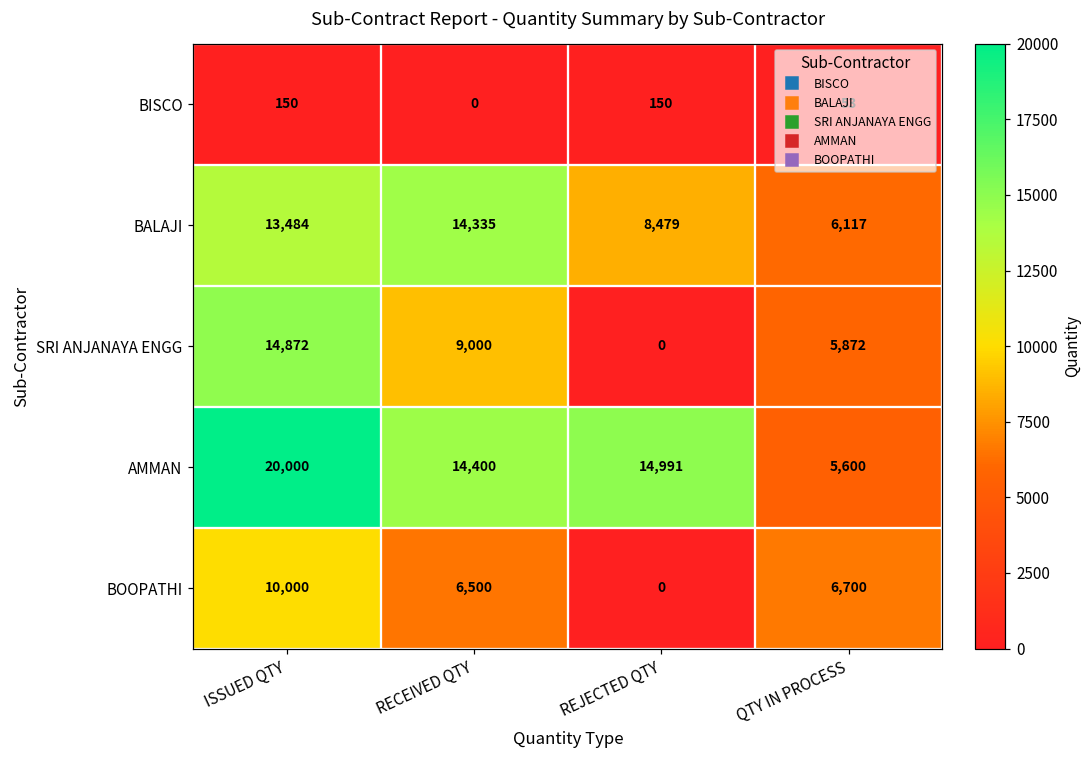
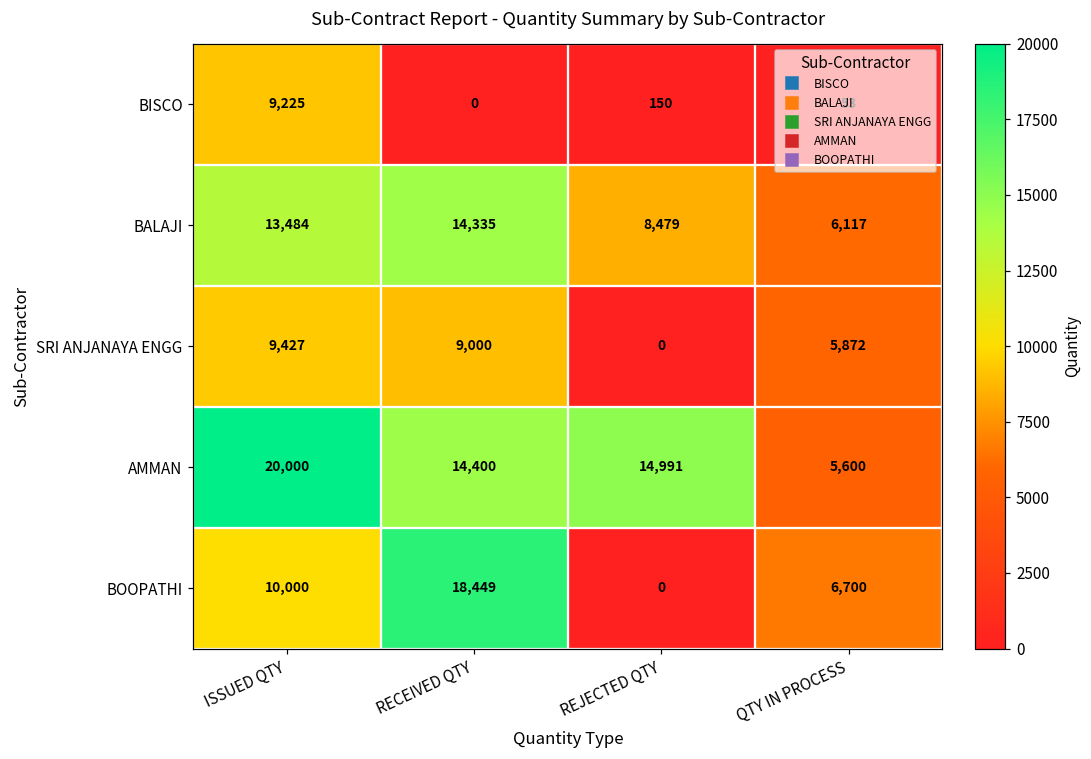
  {
    "BISCO": {
-     "ISSUED QTY": "150",
+     "ISSUED QTY": "9,225",
      "RECEIVED QTY": "0",
      "REJECTED QTY": "150"
    },
    "BALAJI": {
      "ISSUED QTY": "13,484",
      "RECEIVED QTY": "14,335",
      "REJECTED QTY": "8,479",
      "QTY IN PROCESS": "6,117"
    },
    "SRI ANJANAYA ENGG": {
-     "ISSUED QTY": "14,872",
+     "ISSUED QTY": "9,427",
      "RECEIVED QTY": "9,000",
      "REJECTED QTY": "0",
      "QTY IN PROCESS": "5,872"
    },
    "AMMAN": {
      "ISSUED QTY": "20,000",
      "RECEIVED QTY": "14,400",
      "REJECTED QTY": "14,991",
      "QTY IN PROCESS": "5,600"
    },
    "BOOPATHI": {
      "ISSUED QTY": "10,000",
-     "RECEIVED QTY": "6,500",
+     "RECEIVED QTY": "18,449",
      "REJECTED QTY": "0",
      "QTY IN PROCESS": "6,700"
    }
  }
